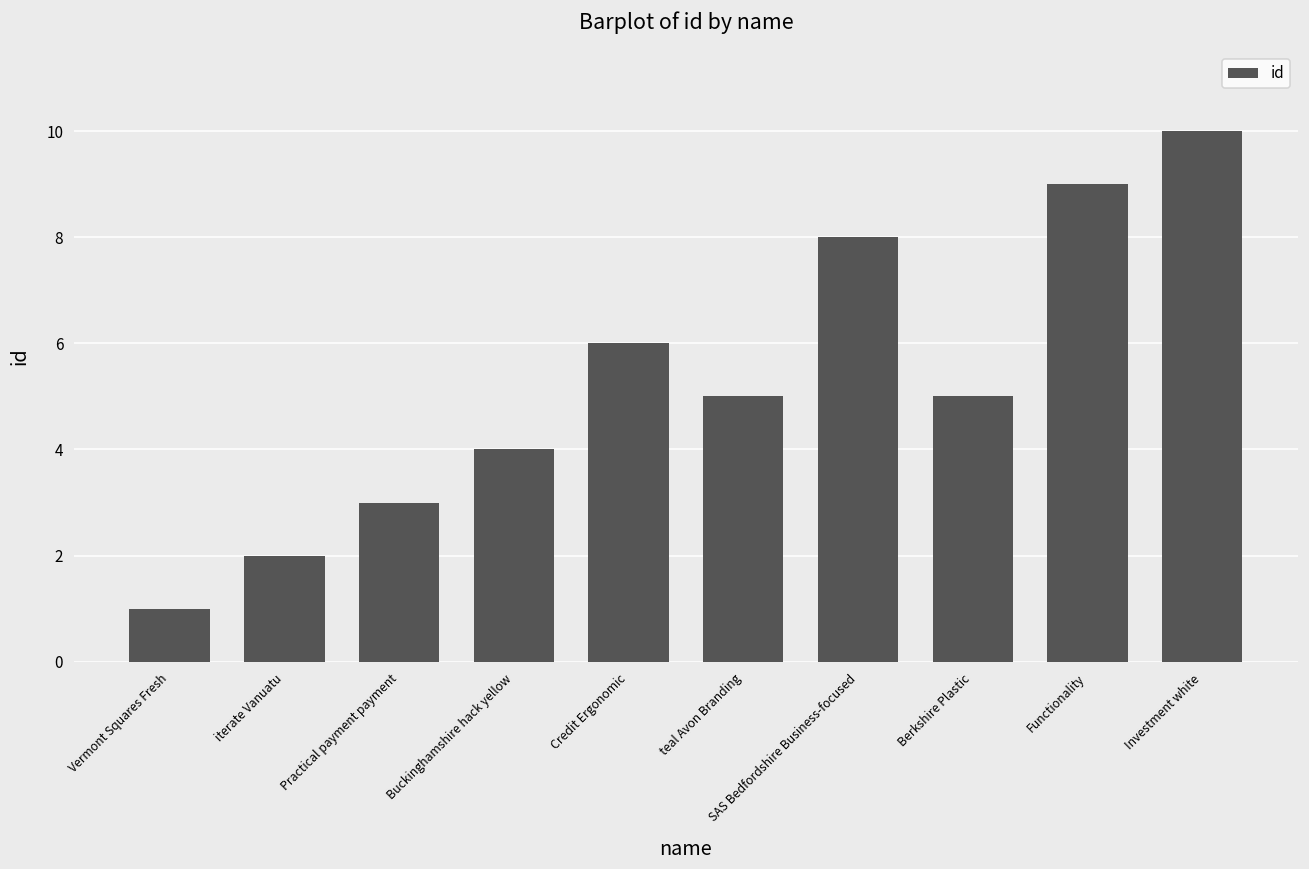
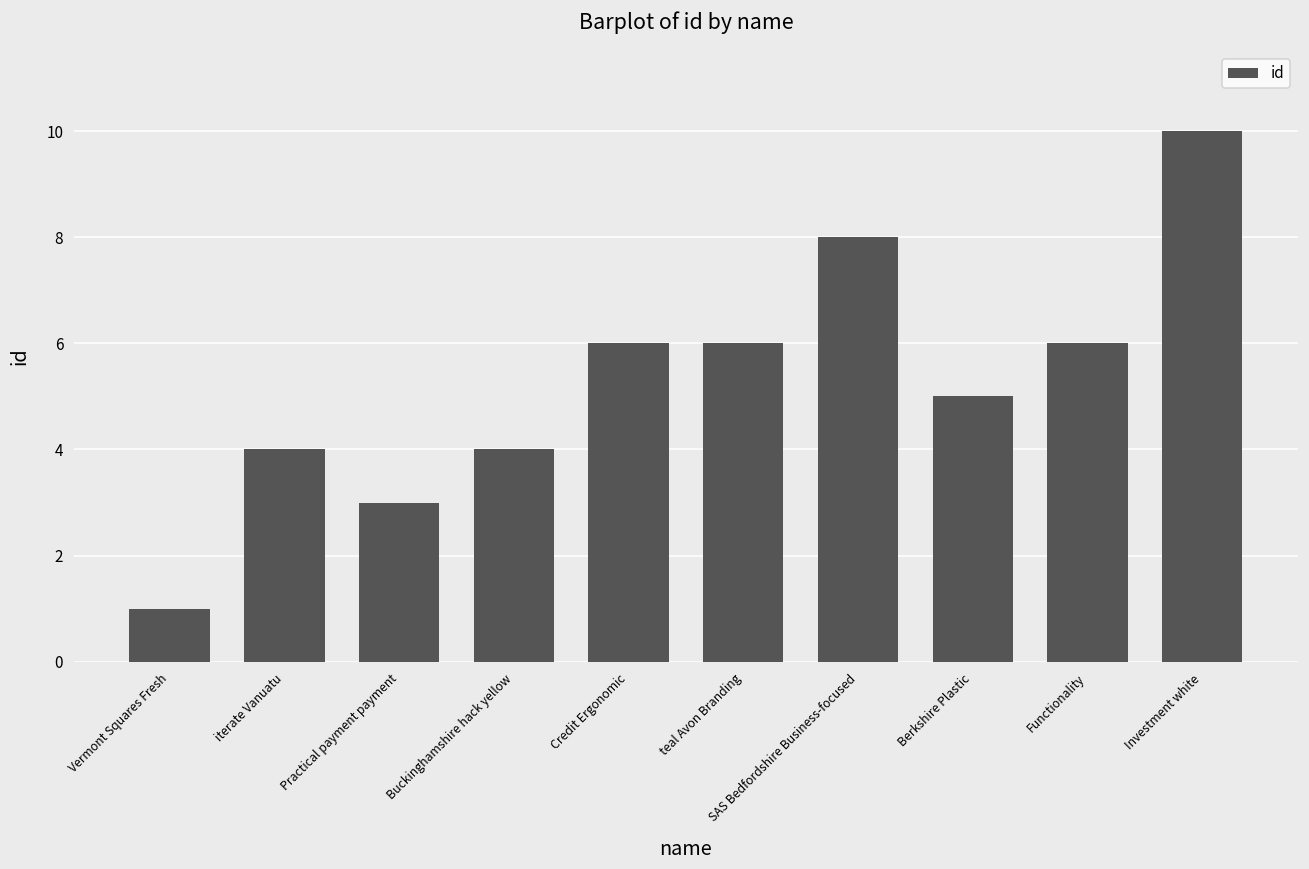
  {
    "Vermont Squares Fresh": 1,
-   "iterate Vanuatu": 2,
+   "iterate Vanuatu": 4,
    "Practical payment payment": 3,
    "Buckinghamshire hack yellow": 4,
    "Credit Ergonomic": 6,
-   "teal Avon Branding": 5,
+   "teal Avon Branding": 6,
    "SAS Bedfordshire Business-focused": 8,
    "Berkshire Plastic": 5,
-   "Functionality": 9,
+   "Functionality": 6,
    "Investment white": 10
  }
